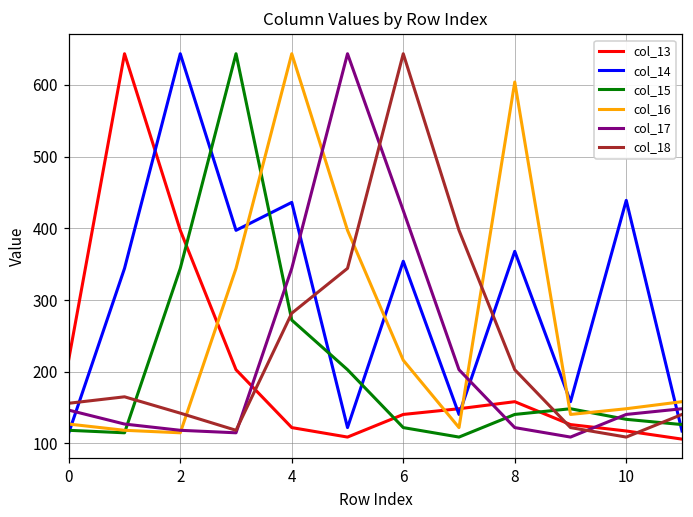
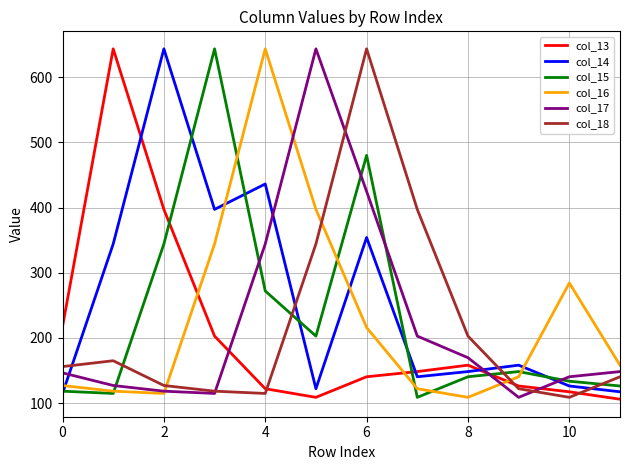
  {
    "col_13": {
      "0": 220,
      "2": 400,
      "4": 120,
      "6": 140,
      "8": 160,
      "10": 120
    },
    "col_14": {
      "2": 640,
      "4": 440,
      "6": 350,
-     "8": 370,
-     "10": 440
+     "8": 150,
+     "10": 130
    },
    "col_15": {
      "2": 340,
      "4": 270,
-     "6": 120,
+     "6": 480,
      "8": 140,
      "10": 130
    },
    "col_16": {
      "0": 130,
      "4": 640,
      "6": 220,
-     "8": 600,
-     "10": 150
+     "8": 110,
+     "10": 280
    },
    "col_17": {
      "0": 150,
      "4": 340,
      "6": 420,
-     "8": 120,
+     "8": 170,
      "10": 140
    },
    "col_18": {
      "0": 160,
-     "2": 140,
-     "4": 280,
+     "2": 130,
+     "4": 110,
      "6": 640,
      "8": 200,
      "10": 110
    }
  }
